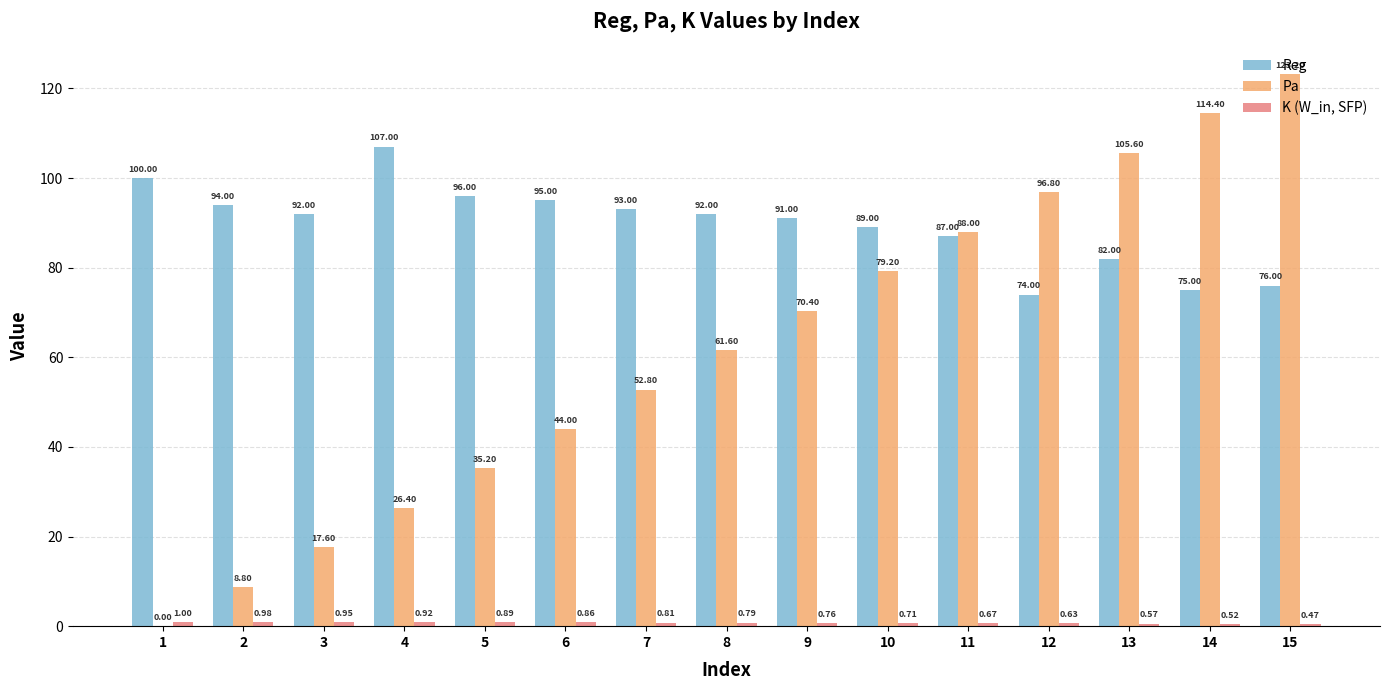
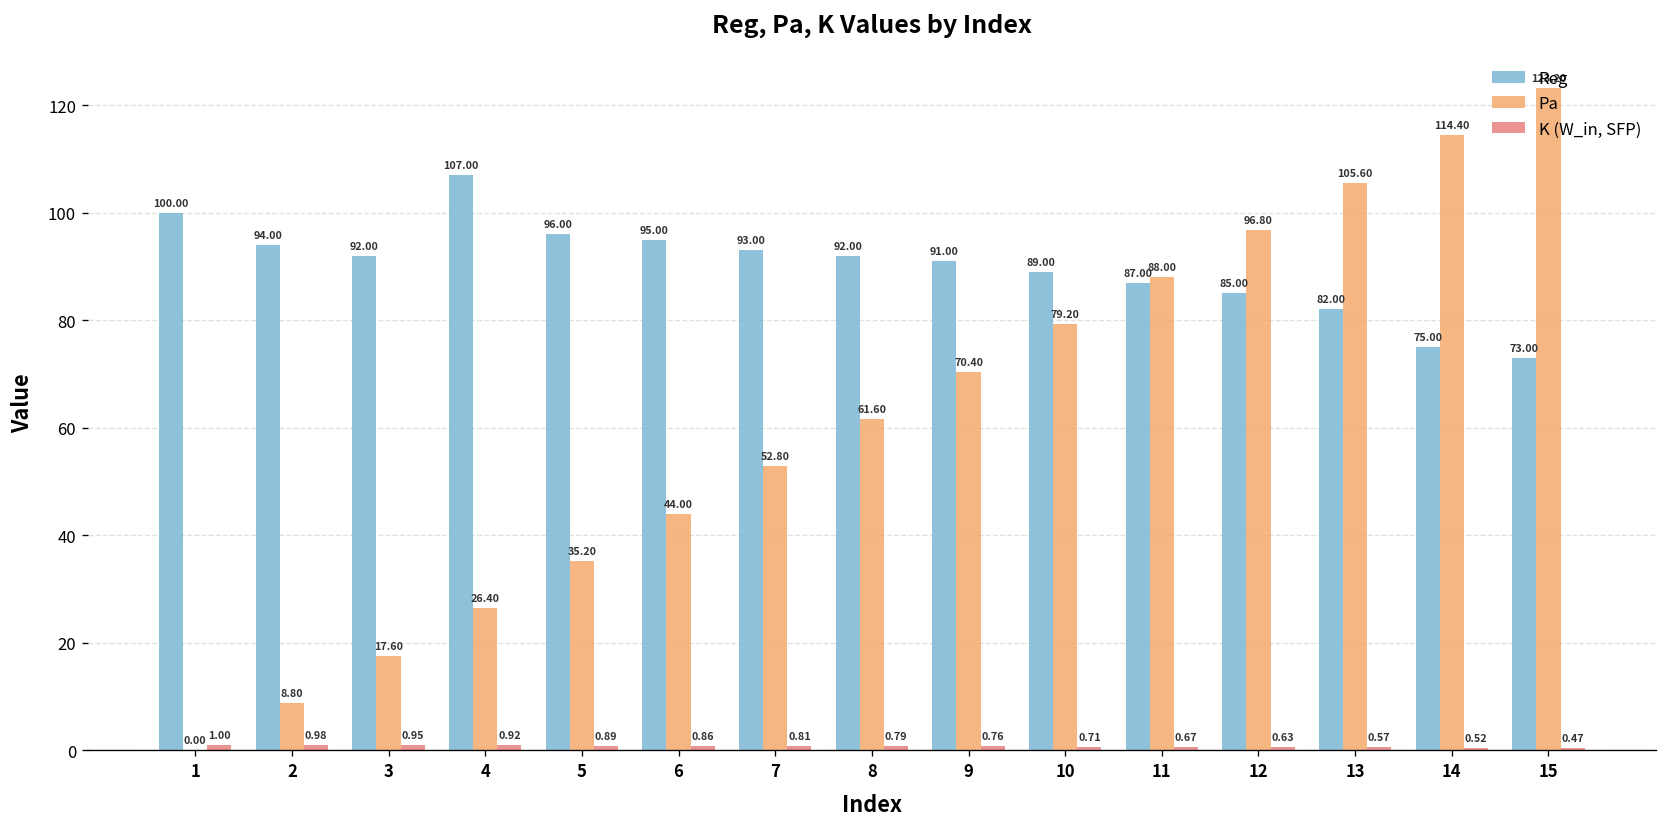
  {
    "Reg": {
      "1": 100.00,
      "2": 94.00,
      "3": 92.00,
      "4": 107.00,
      "5": 96.00,
      "6": 95.00,
      "7": 93.00,
      "8": 92.00,
      "9": 91.00,
      "10": 89.00,
      "11": 87.00,
-     "12": 74.00,
+     "12": 85.00,
      "13": 82.00,
      "14": 75.00,
-     "15": 76.00
+     "15": 73.00
    }
  }
